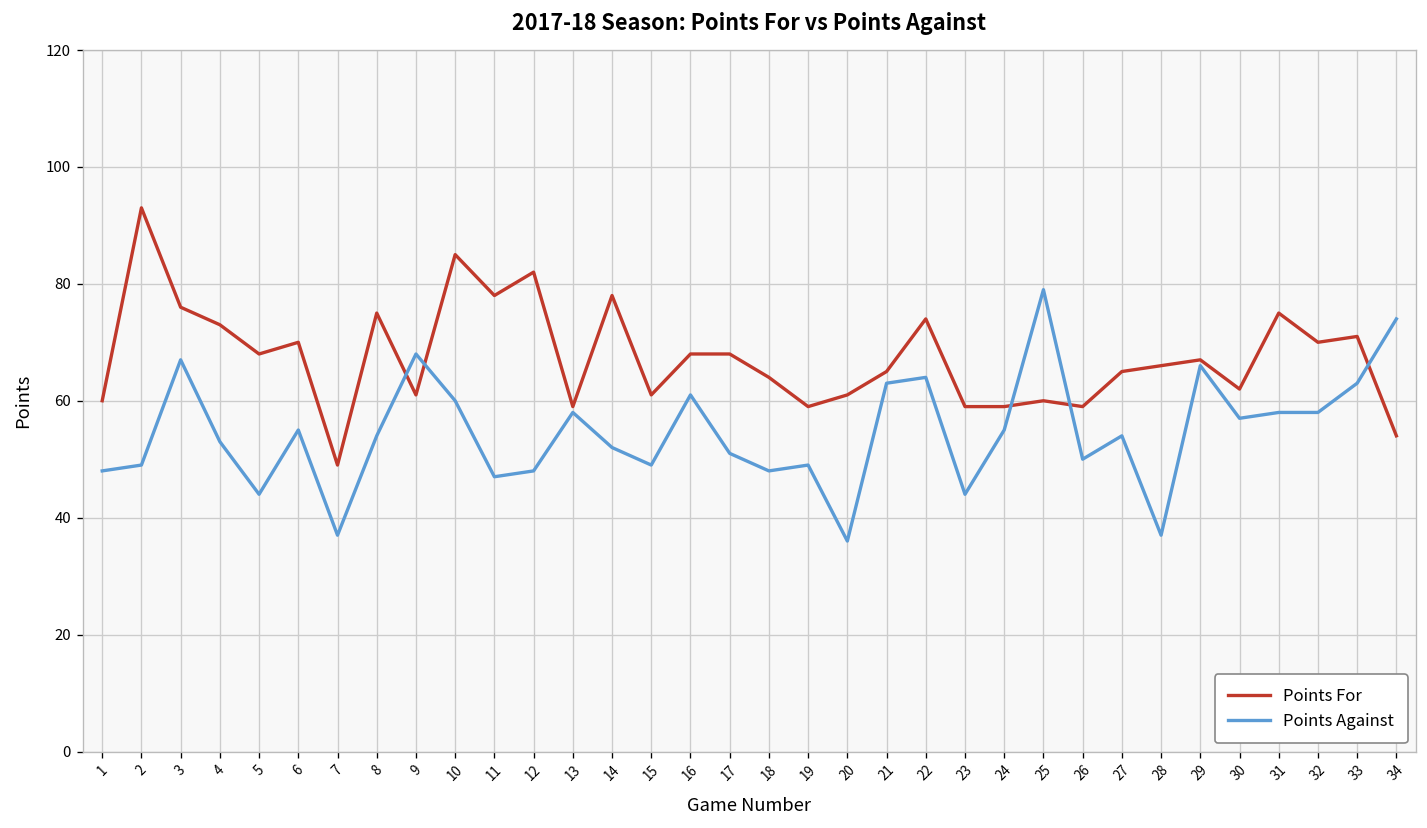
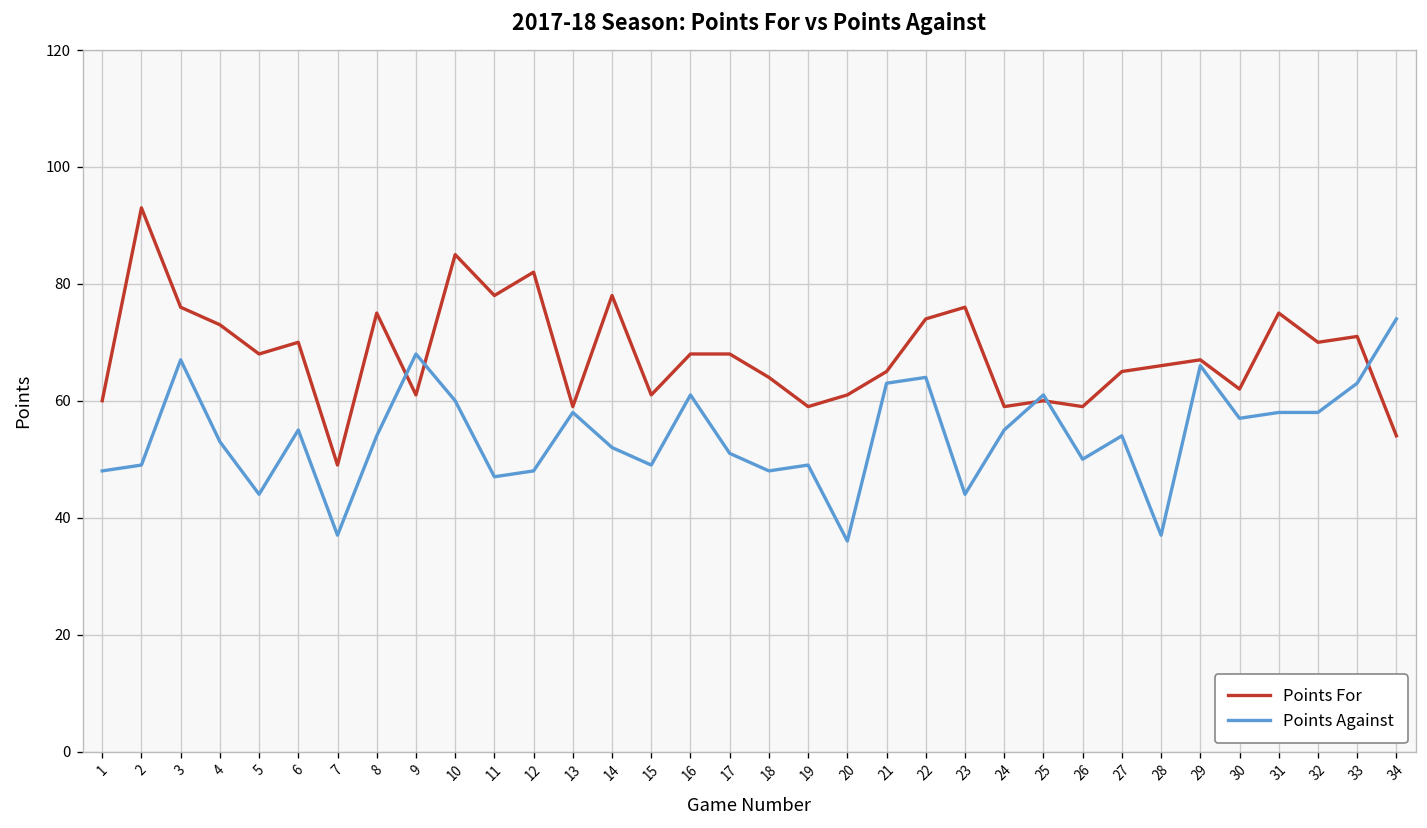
  {
    "Points For": {
      "1": 60,
      "2": 93,
      "3": 76,
      "4": 73,
      "5": 68,
      "6": 70,
      "7": 49,
      "8": 75,
      "9": 61,
      "10": 85,
      "11": 78,
      "12": 82,
      "13": 59,
      "14": 78,
      "15": 61,
      "16": 68,
      "17": 68,
      "18": 64,
      "19": 59,
      "20": 61,
      "21": 65,
      "22": 74,
-     "23": 59,
+     "23": 76,
      "24": 59,
      "25": 60,
      "26": 59,
      "27": 65,
      "28": 66,
      "29": 67,
      "30": 62,
      "31": 75,
      "32": 70,
      "33": 71,
      "34": 54
    },
    "Points Against": {
      "1": 48,
      "2": 49,
      "3": 67,
      "4": 53,
      "5": 44,
      "6": 55,
      "7": 37,
      "8": 54,
      "9": 68,
      "10": 60,
      "11": 47,
      "12": 48,
      "13": 58,
      "14": 52,
      "15": 49,
      "16": 61,
      "17": 51,
      "18": 48,
      "19": 49,
      "20": 36,
      "21": 63,
      "22": 64,
      "23": 44,
      "24": 55,
-     "25": 79,
+     "25": 61,
      "26": 50,
      "27": 54,
      "28": 37,
      "29": 66,
      "30": 57,
      "31": 58,
      "32": 58,
      "33": 63,
      "34": 74
    }
  }
